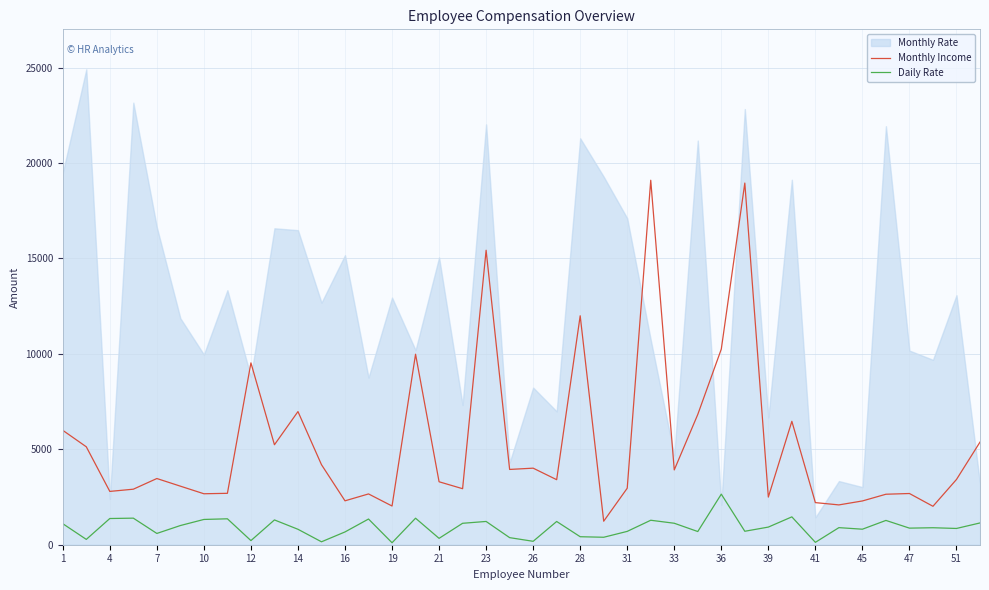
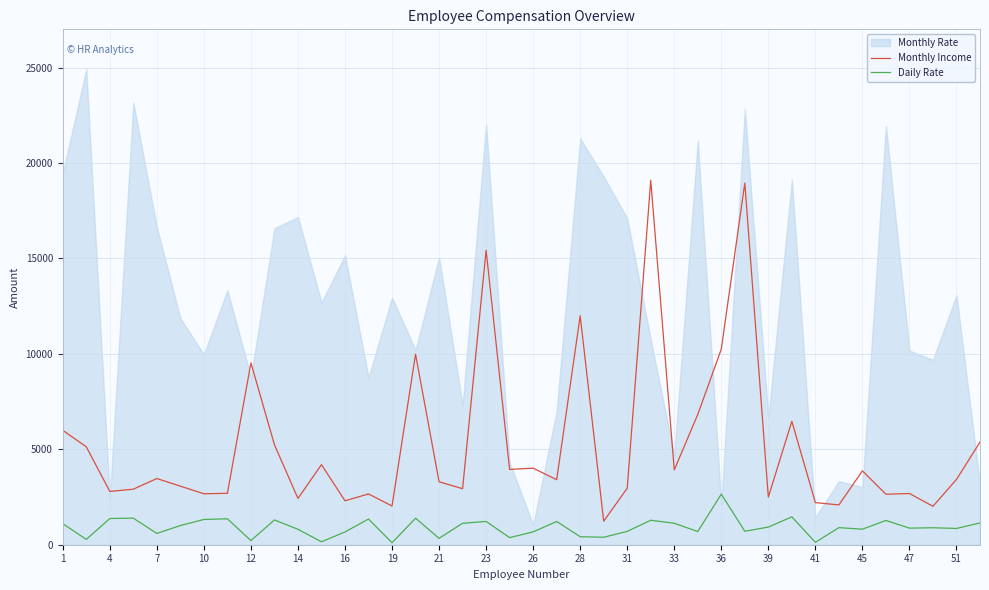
  {
    "Monthly Income": {
      "4": 2800,
      "10": 2700,
      "12": 9500,
-     "14": 7000,
+     "14": 2400,
      "16": 2300,
      "26": 4000,
      "28": 12000,
      "36": 10200,
      "41": 2200,
-     "45": 2300,
+     "45": 3900,
      "47": 2700,
      "51": 3400
    },
    "Monthly Rate": {
      "4": 2400,
      "10": 10000,
      "12": 8800,
-     "14": 16500,
+     "14": 17200,
      "16": 15200,
-     "26": 8200,
+     "26": 1000,
      "28": 21300,
      "36": 2100,
      "41": 1400,
      "45": 3000,
      "47": 10200,
      "51": 13100
    },
    "Daily Rate": {
      "4": 1400,
      "10": 1300,
      "12": 200,
      "14": 800,
      "16": 700,
-     "26": 200,
+     "26": 700,
      "28": 400,
      "36": 2600,
      "41": 100,
      "45": 800,
      "47": 900,
      "51": 900
    }
  }
